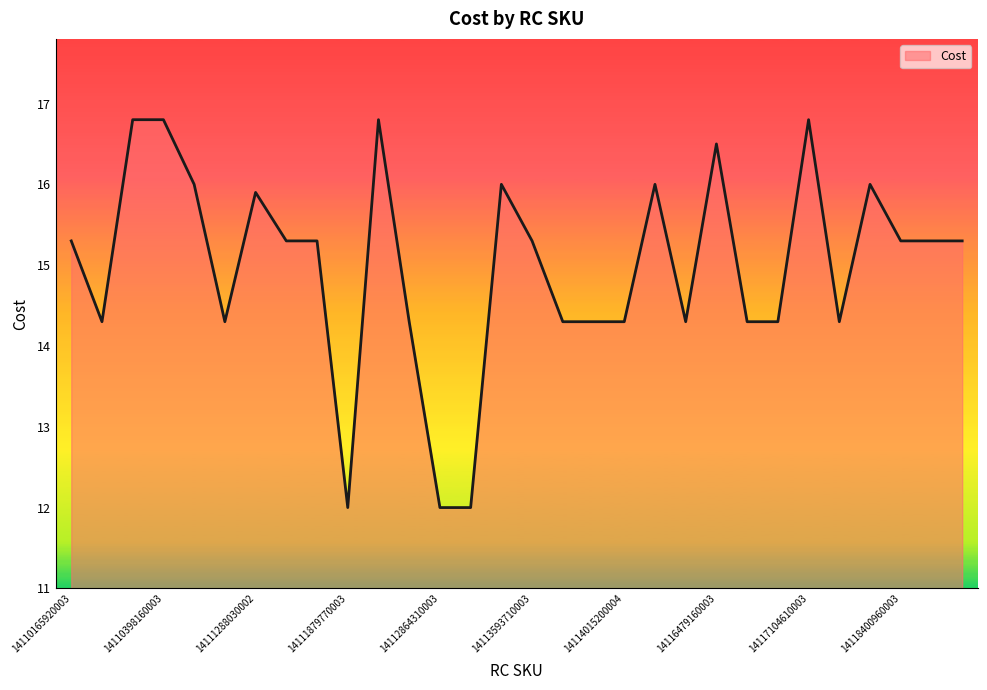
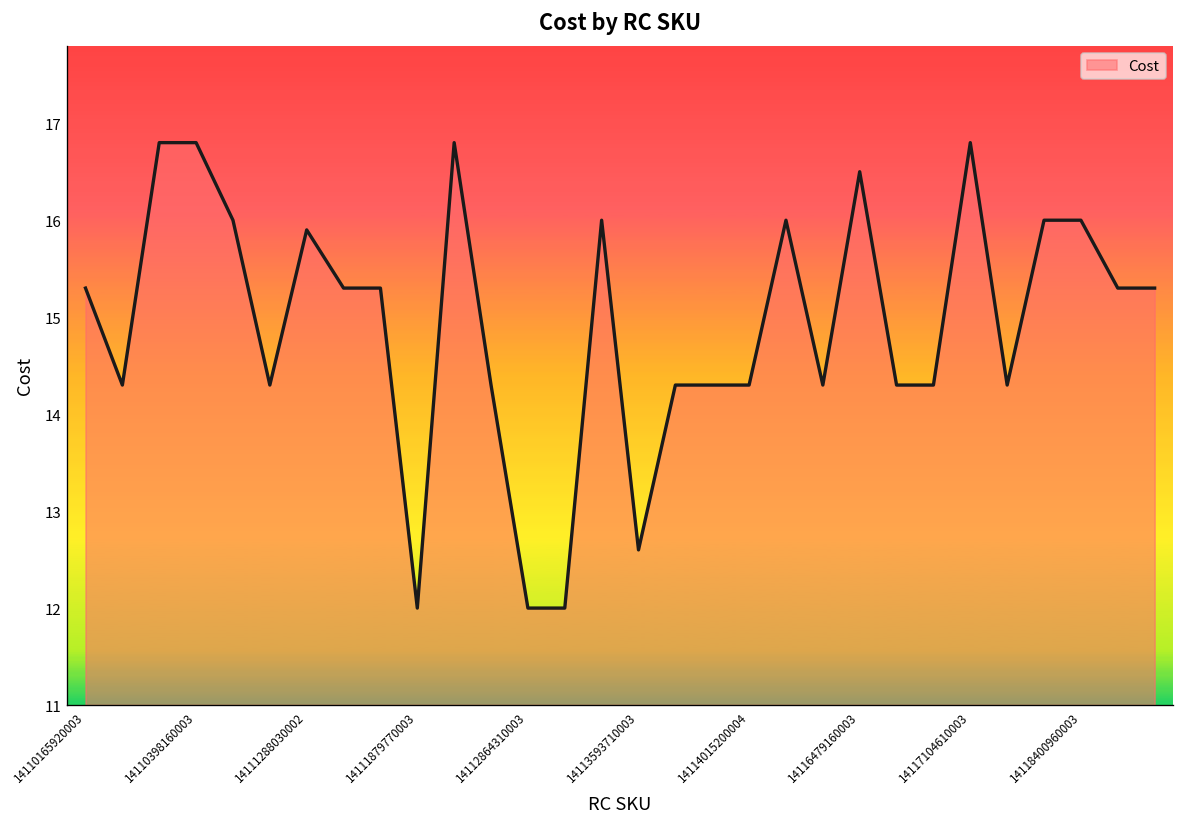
  {
    "14110165920003": 15.3,
    "14110398160003": 16.8,
    "14111288030002": 15.9,
    "14111879770003": 12.0,
    "14112864310003": 12.0,
-   "14113593710003": 15.3,
+   "14113593710003": 12.6,
    "14114015200004": 14.3,
    "14116479160003": 16.5,
    "14117104610003": 16.8,
-   "14118400960003": 15.3
+   "14118400960003": 16.0
  }
